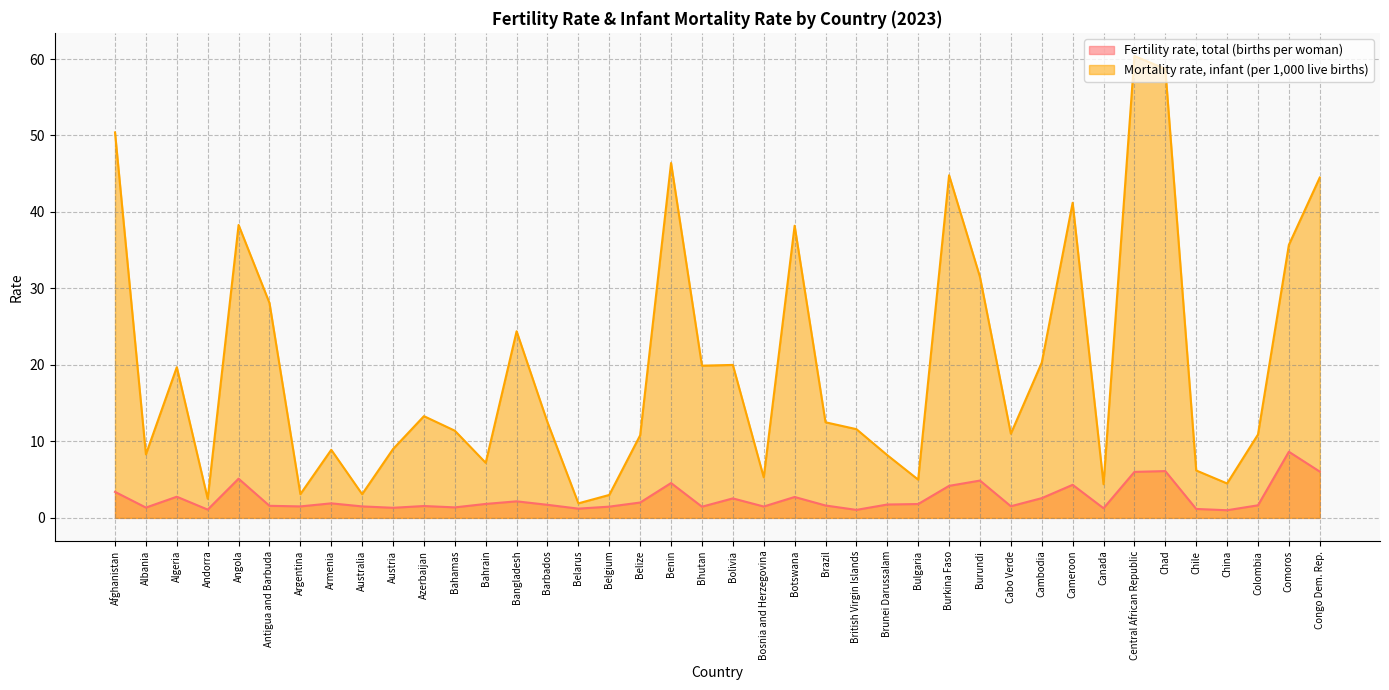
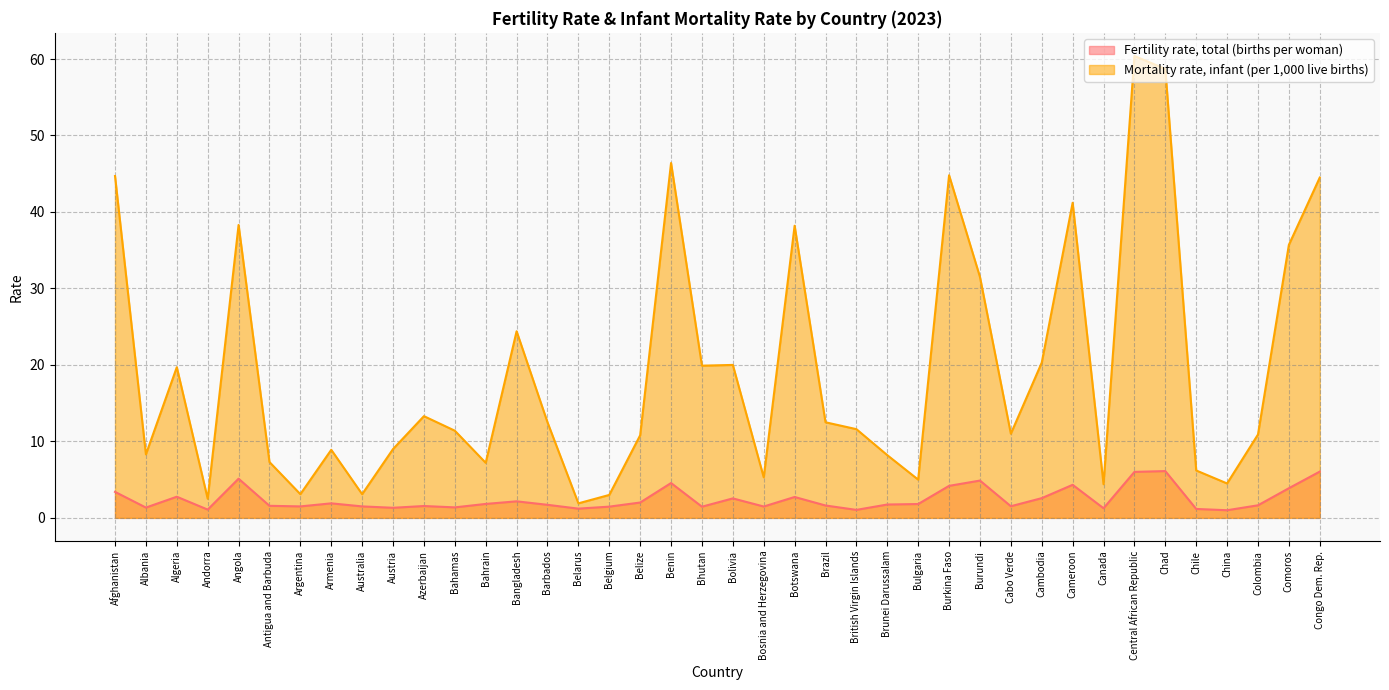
  {
    "Fertility rate, total (births per woman)": {
      "Afghanistan": 3,
      "Albania": 1,
      "Algeria": 3,
      "Andorra": 1,
      "Angola": 5,
      "Antigua and Barbuda": 2,
      "Argentina": 2,
      "Armenia": 2,
      "Australia": 2,
      "Austria": 1,
      "Azerbaijan": 2,
      "Bahamas": 1,
      "Bahrain": 2,
      "Bangladesh": 2,
      "Barbados": 2,
      "Belarus": 1,
      "Belgium": 1,
      "Belize": 2,
      "Benin": 5,
      "Bhutan": 1,
      "Bolivia": 3,
      "Bosnia and Herzegovina": 1,
      "Botswana": 3,
      "Brazil": 2,
      "British Virgin Islands": 1,
      "Brunei Darussalam": 2,
      "Bulgaria": 2,
      "Burkina Faso": 4,
      "Burundi": 5,
      "Cabo Verde": 2,
      "Cambodia": 3,
      "Cameroon": 4,
      "Canada": 1,
      "Central African Republic": 6,
      "Chad": 6,
      "Chile": 1,
      "China": 1,
      "Colombia": 2,
-     "Comoros": 9,
+     "Comoros": 4,
      "Congo Dem. Rep.": 6
    },
    "Mortality rate, infant (per 1,000 live births)": {
-     "Afghanistan": 50,
+     "Afghanistan": 45,
      "Albania": 8,
      "Algeria": 20,
      "Andorra": 3,
      "Angola": 38,
-     "Antigua and Barbuda": 28,
+     "Antigua and Barbuda": 7,
      "Argentina": 3,
      "Armenia": 9,
      "Australia": 3,
      "Austria": 9,
      "Azerbaijan": 13,
      "Bahamas": 11,
      "Bahrain": 7,
      "Bangladesh": 24,
      "Barbados": 13,
      "Belarus": 2,
      "Belgium": 3,
      "Belize": 11,
      "Benin": 46,
      "Bhutan": 20,
      "Bolivia": 20,
      "Bosnia and Herzegovina": 5,
      "Botswana": 38,
      "Brazil": 13,
      "British Virgin Islands": 12,
      "Brunei Darussalam": 8,
      "Bulgaria": 5,
      "Burkina Faso": 45,
      "Burundi": 32,
      "Cabo Verde": 11,
      "Cambodia": 20,
      "Cameroon": 41,
      "Canada": 4,
      "Chile": 6,
      "China": 5,
      "Colombia": 11,
      "Comoros": 36,
      "Congo Dem. Rep.": 45
    }
  }
